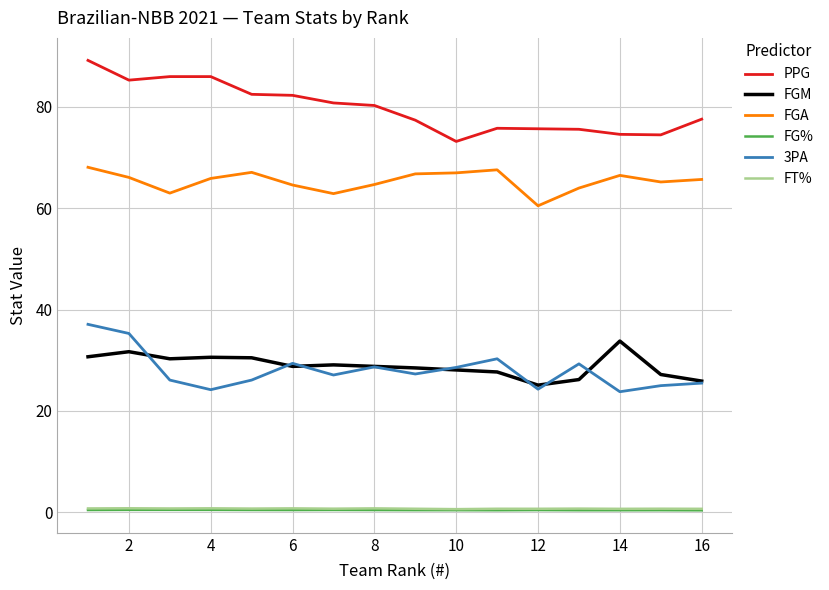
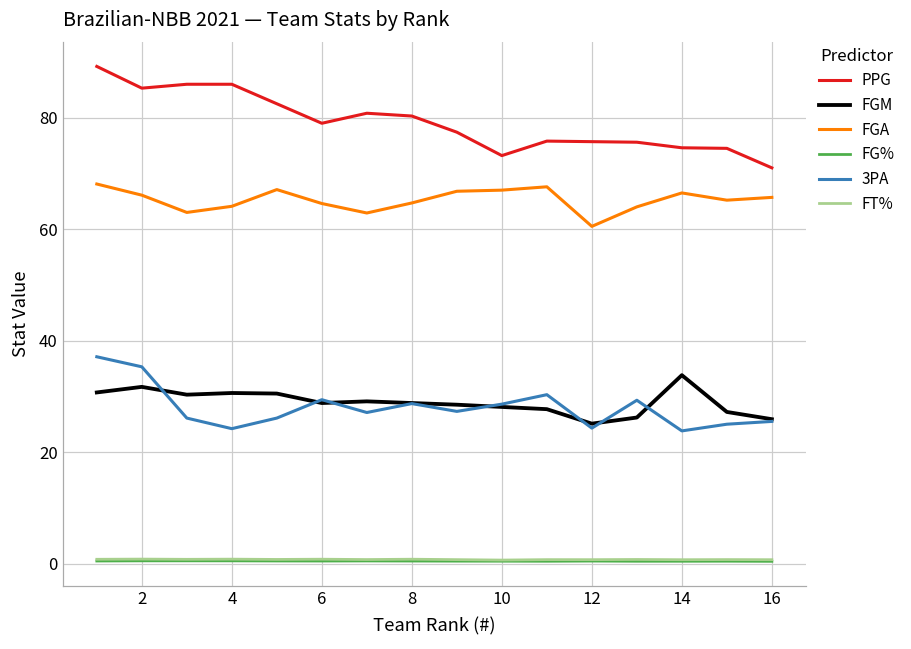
  {
    "PPG": {
      "2": 85,
      "4": 86,
-     "6": 82,
+     "6": 79,
      "8": 80,
      "10": 73,
      "12": 76,
      "14": 75,
-     "16": 78
+     "16": 71
    },
    "FGM": {
      "2": 32,
      "4": 31,
      "6": 29,
      "12": 25,
      "14": 34
    },
    "FGA": {
      "2": 66,
-     "4": 66,
+     "4": 64,
      "6": 65,
      "8": 65,
      "10": 67,
      "12": 61,
      "14": 67,
      "16": 66
    },
    "3PA": {
      "2": 35,
      "4": 24,
      "6": 29,
      "12": 24,
      "14": 24
    }
  }
